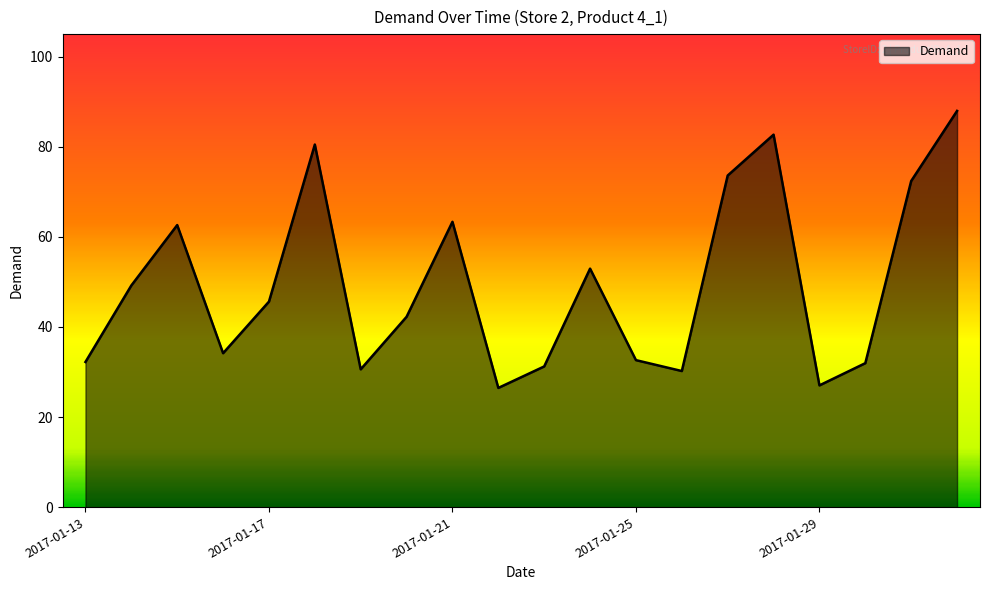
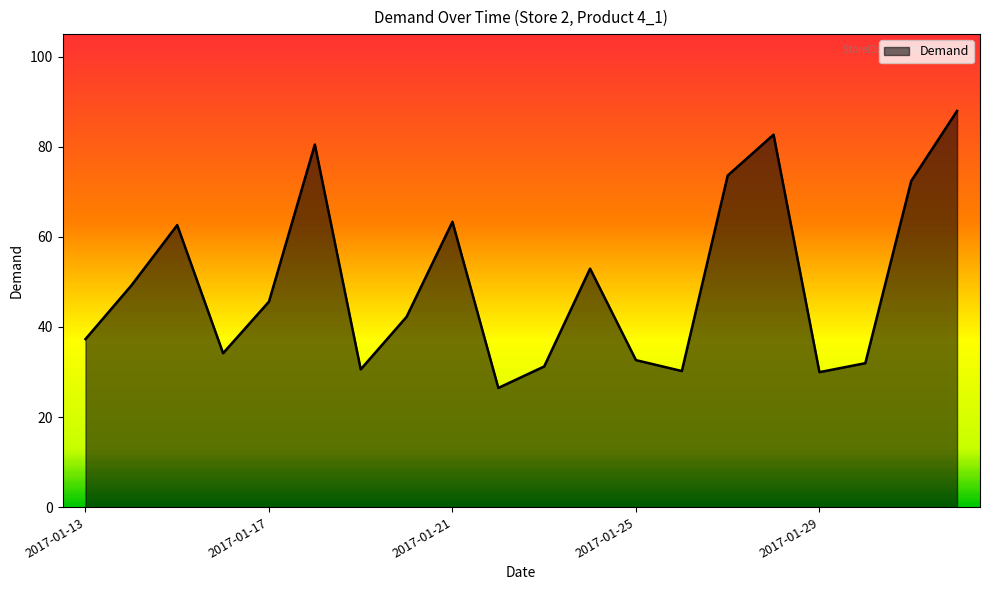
  {
-   "2017-01-13": 32,
+   "2017-01-13": 37,
    "2017-01-17": 46,
    "2017-01-21": 63,
    "2017-01-25": 33,
-   "2017-01-29": 27
+   "2017-01-29": 30
  }
